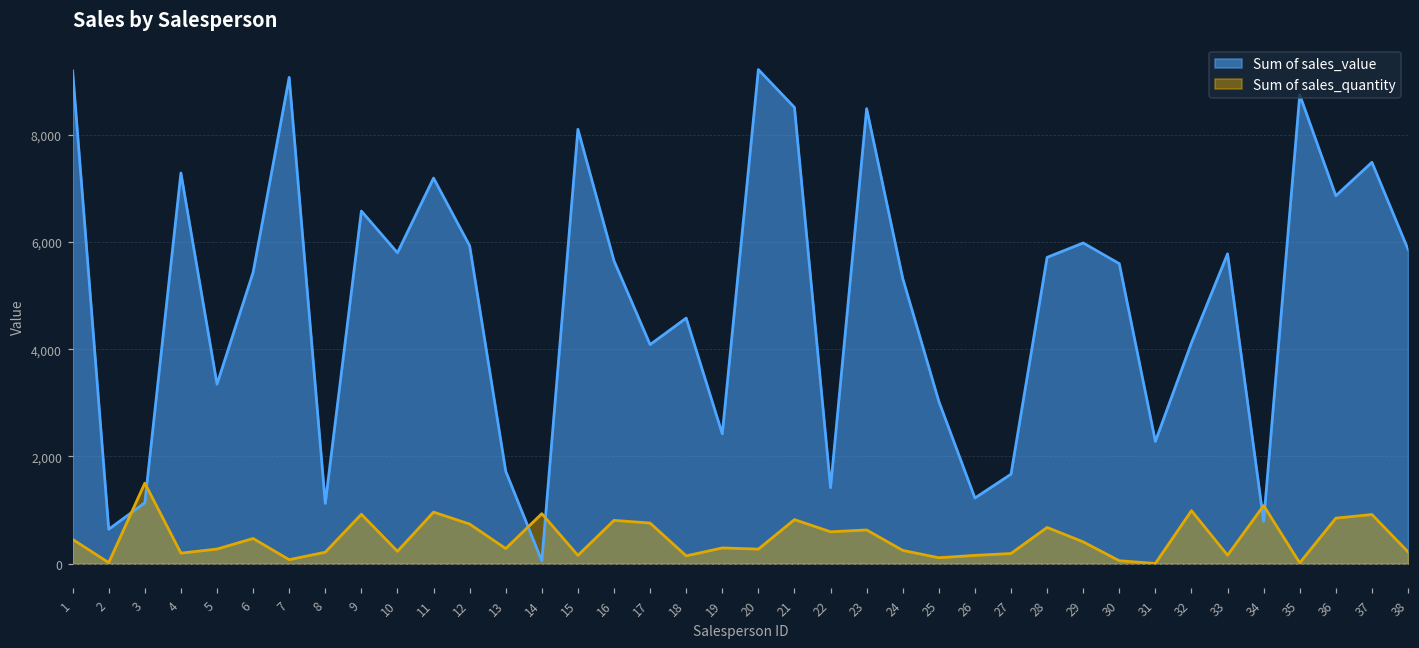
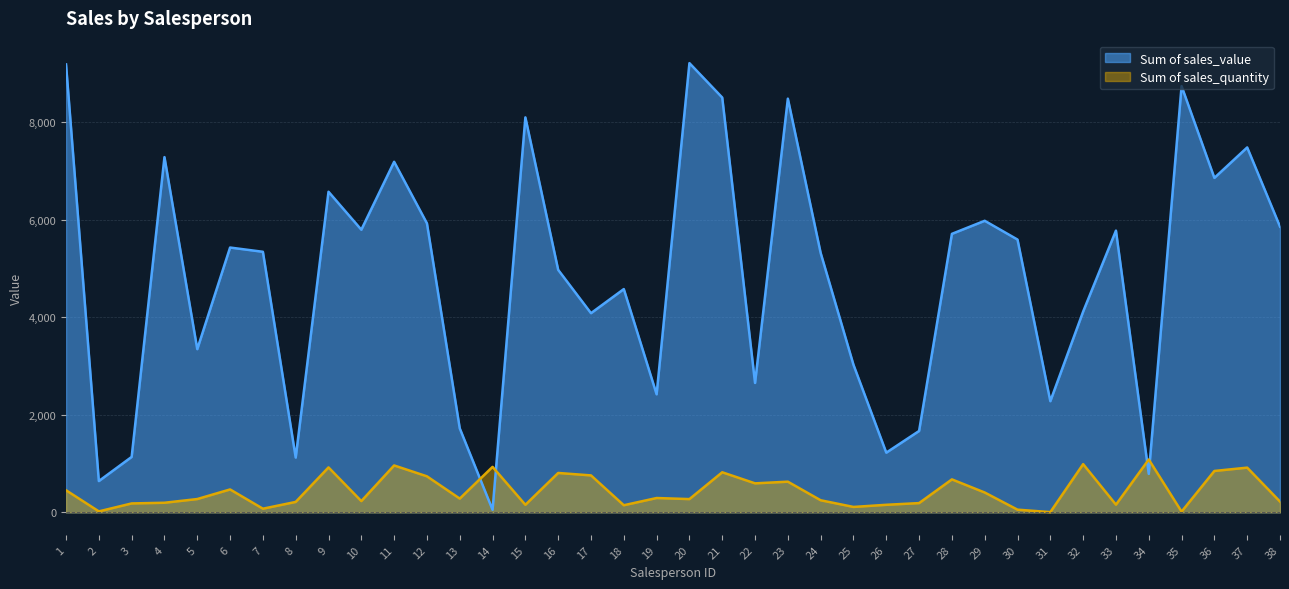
  {
    "Sum of sales_value": {
      "1": "9,200",
      "2": "600",
      "3": "1,100",
      "4": "7,300",
      "5": "3,300",
      "6": "5,400",
-     "7": "9,100",
+     "7": "5,300",
      "8": "1,100",
      "9": "6,600",
      "10": "5,800",
      "11": "7,200",
      "12": "5,900",
      "13": "1,700",
      "14": "100",
      "15": "8,100",
-     "16": "5,600",
+     "16": "5,000",
      "17": "4,100",
      "18": "4,600",
      "19": "2,400",
      "20": "9,200",
      "21": "8,500",
-     "22": "1,400",
+     "22": "2,700",
      "23": "8,500",
      "24": "5,300",
      "25": "3,000",
      "26": "1,200",
      "27": "1,700",
      "28": "5,700",
      "29": "6,000",
      "30": "5,600",
      "31": "2,300",
      "32": "4,100",
      "33": "5,800",
      "34": "800",
      "36": "6,900",
      "37": "7,500",
      "38": "5,900"
    },
    "Sum of sales_quantity": {
      "1": "500",
      "2": "0",
-     "3": "1,500",
+     "3": "200",
      "4": "200",
      "5": "300",
      "6": "500",
      "7": "100",
      "8": "200",
      "9": "900",
      "10": "200",
      "11": "1,000",
      "12": "700",
      "13": "300",
      "14": "900",
      "15": "200",
      "16": "800",
      "17": "800",
      "18": "100",
      "19": "300",
      "20": "300",
      "21": "800",
      "22": "600",
      "23": "600",
      "24": "200",
      "25": "100",
      "26": "200",
      "27": "200",
      "28": "700",
      "29": "400",
      "30": "100",
      "31": "0",
      "32": "1,000",
      "33": "200",
      "34": "1,100",
      "35": "0",
      "36": "800",
      "37": "900",
      "38": "200"
    }
  }
